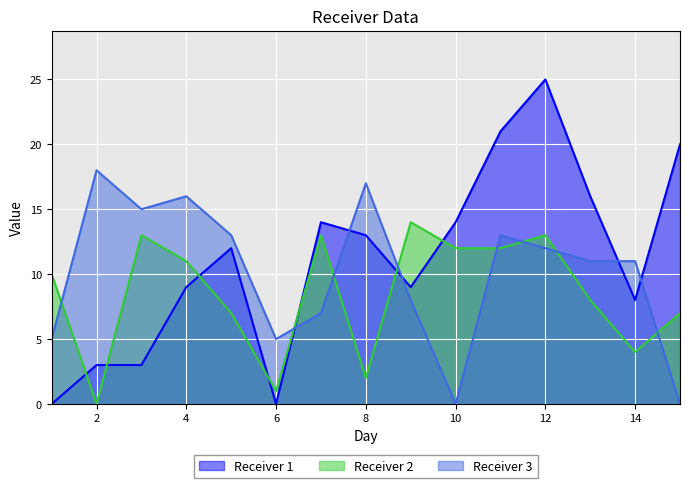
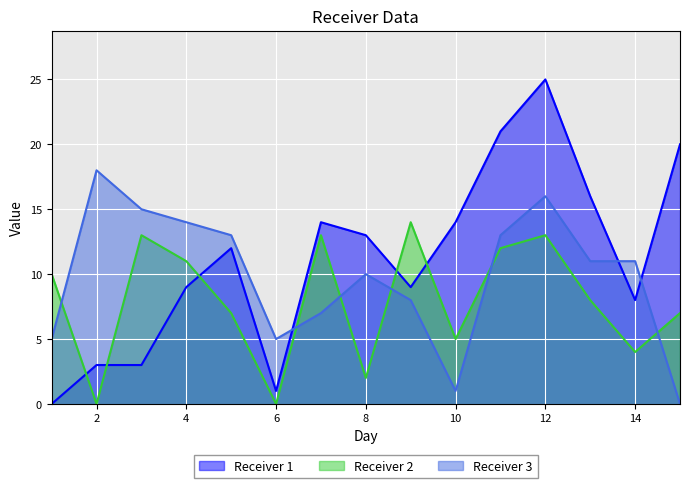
  {
    "Receiver 1": {
      "2": 3,
      "4": 9,
-     "6": 0,
+     "6": 1,
      "8": 13,
      "10": 14,
      "12": 25,
      "14": 8
    },
    "Receiver 2": {
      "2": 0,
      "4": 11,
-     "6": 1,
+     "6": 0,
      "8": 2,
-     "10": 12,
+     "10": 5,
      "12": 13,
      "14": 4
    },
    "Receiver 3": {
      "2": 18,
-     "4": 16,
+     "4": 14,
      "6": 5,
-     "8": 17,
-     "10": 0,
-     "12": 12,
+     "8": 10,
+     "10": 1,
+     "12": 16,
      "14": 11
    }
  }
